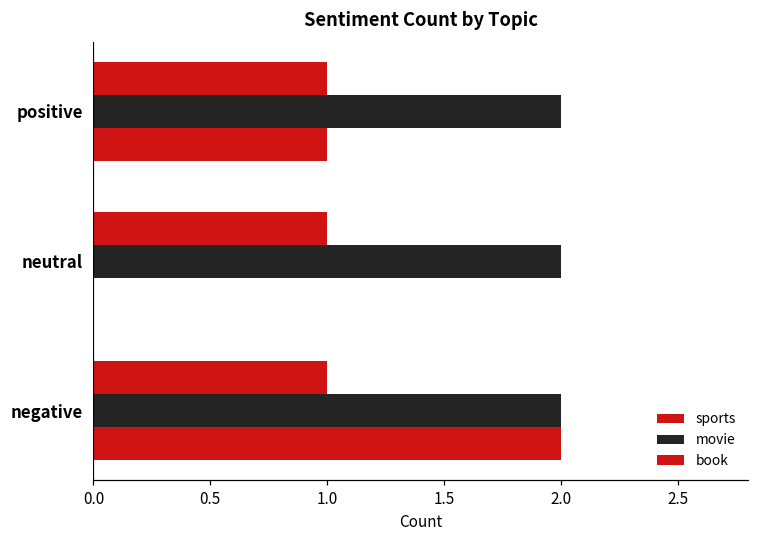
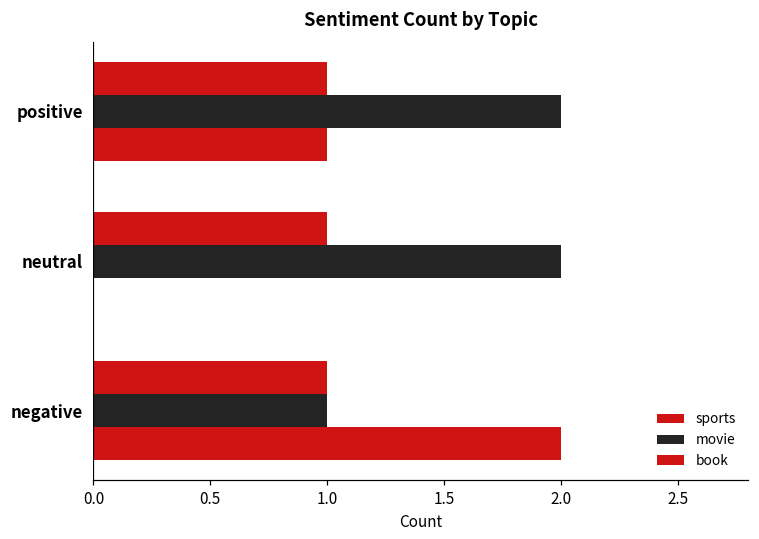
  {
    "movie": {
      "positive": 2,
      "neutral": 2,
-     "negative": 2
+     "negative": 1
    }
  }
